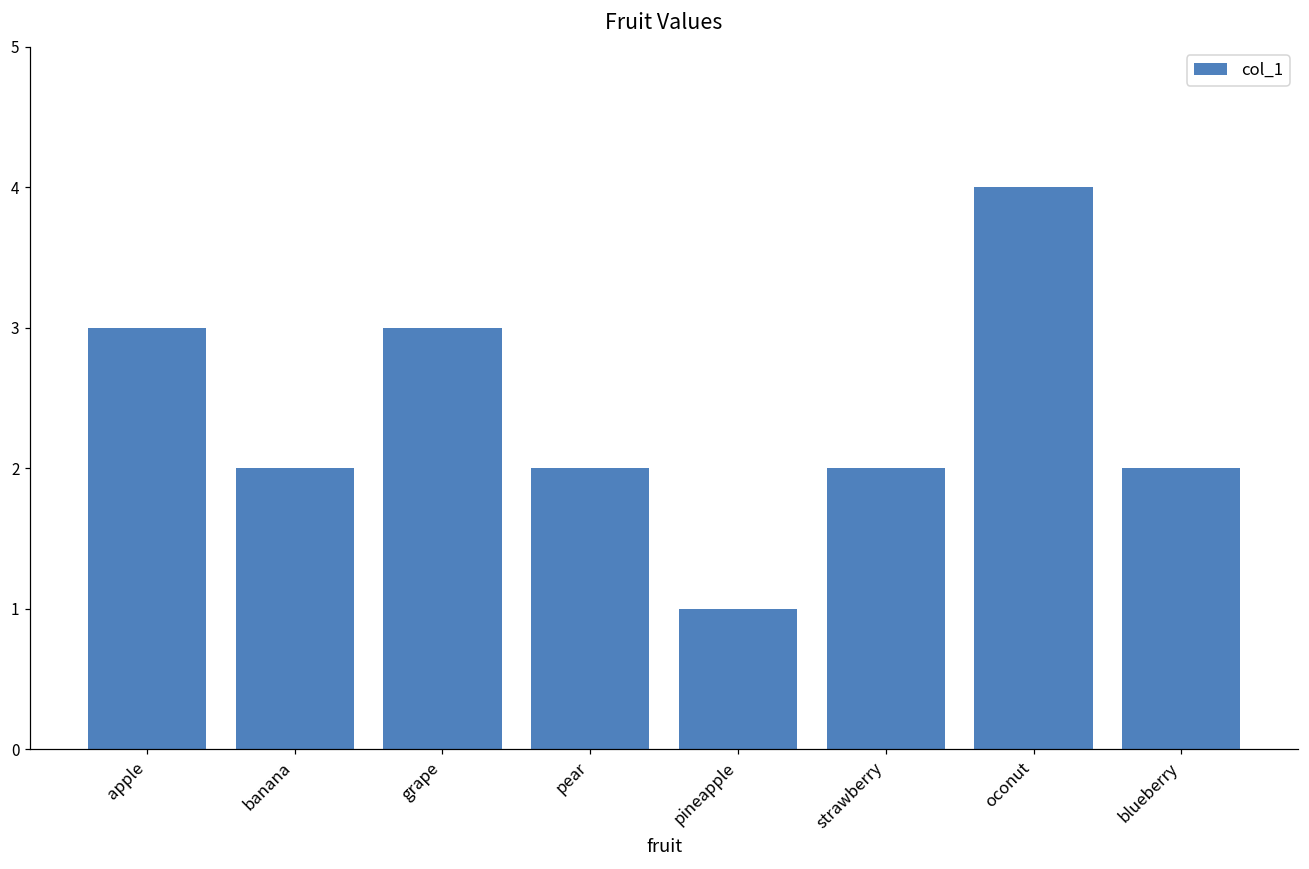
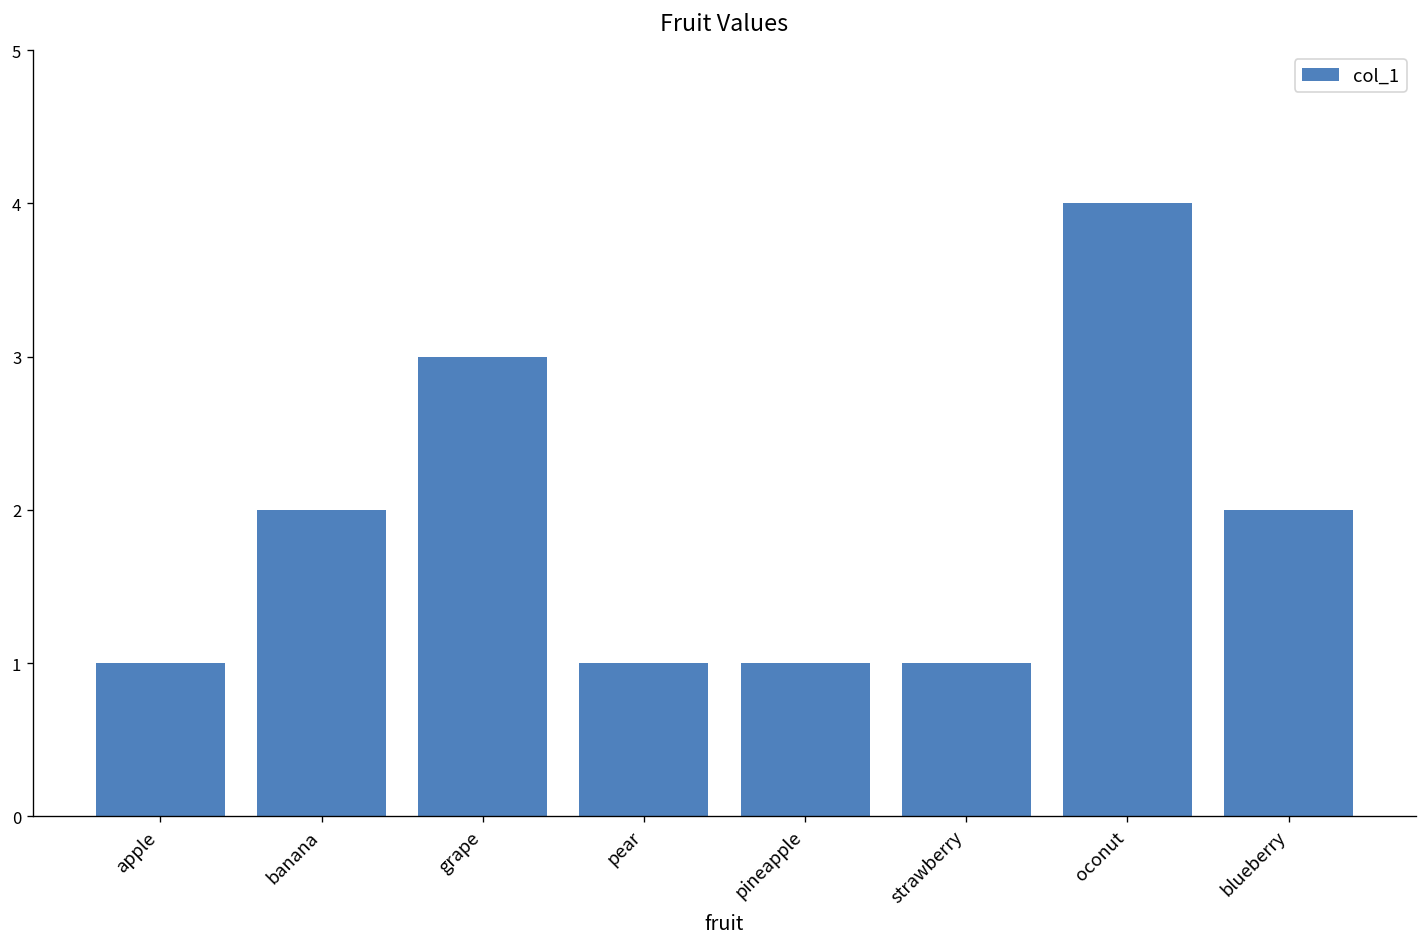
  {
-   "apple": 3,
+   "apple": 1,
    "banana": 2,
    "grape": 3,
-   "pear": 2,
+   "pear": 1,
    "pineapple": 1,
-   "strawberry": 2,
+   "strawberry": 1,
    "oconut": 4,
    "blueberry": 2
  }
